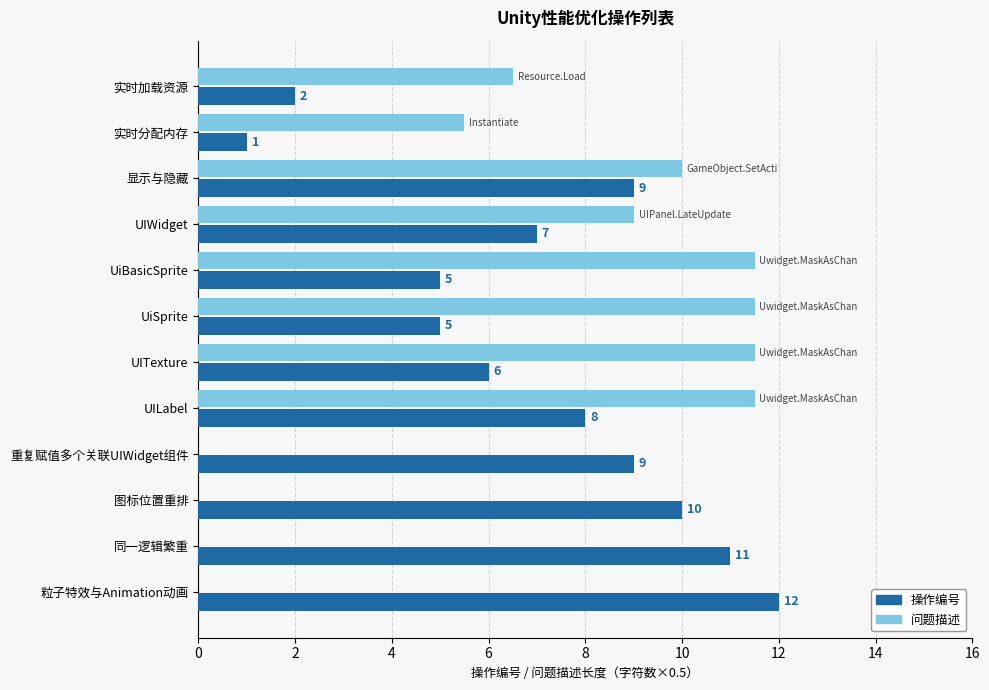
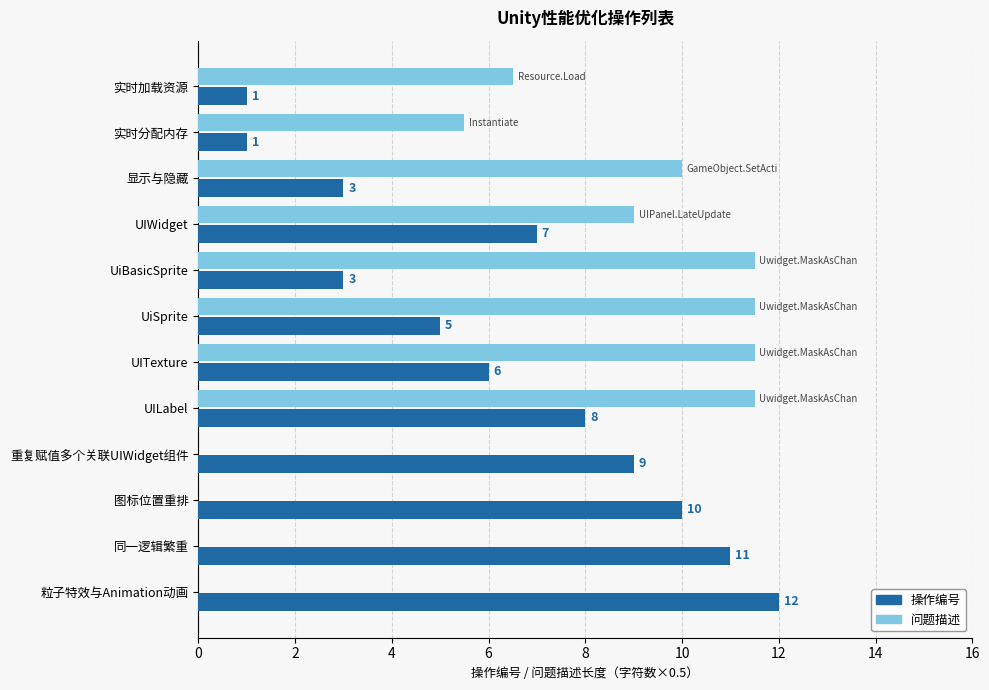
  {
    "操作编号": {
-     "实时加载资源": 2,
+     "实时加载资源": 1,
      "实时分配内存": 1,
-     "显示与隐藏": 9,
+     "显示与隐藏": 3,
      "UIWidget": 7,
-     "UiBasicSprite": 5,
+     "UiBasicSprite": 3,
      "UiSprite": 5,
      "UITexture": 6,
      "UILabel": 8,
      "重复赋值多个关联UIWidget组件": 9,
      "图标位置重排": 10,
      "同一逻辑繁重": 11,
      "粒子特效与Animation动画": 12
    }
  }
